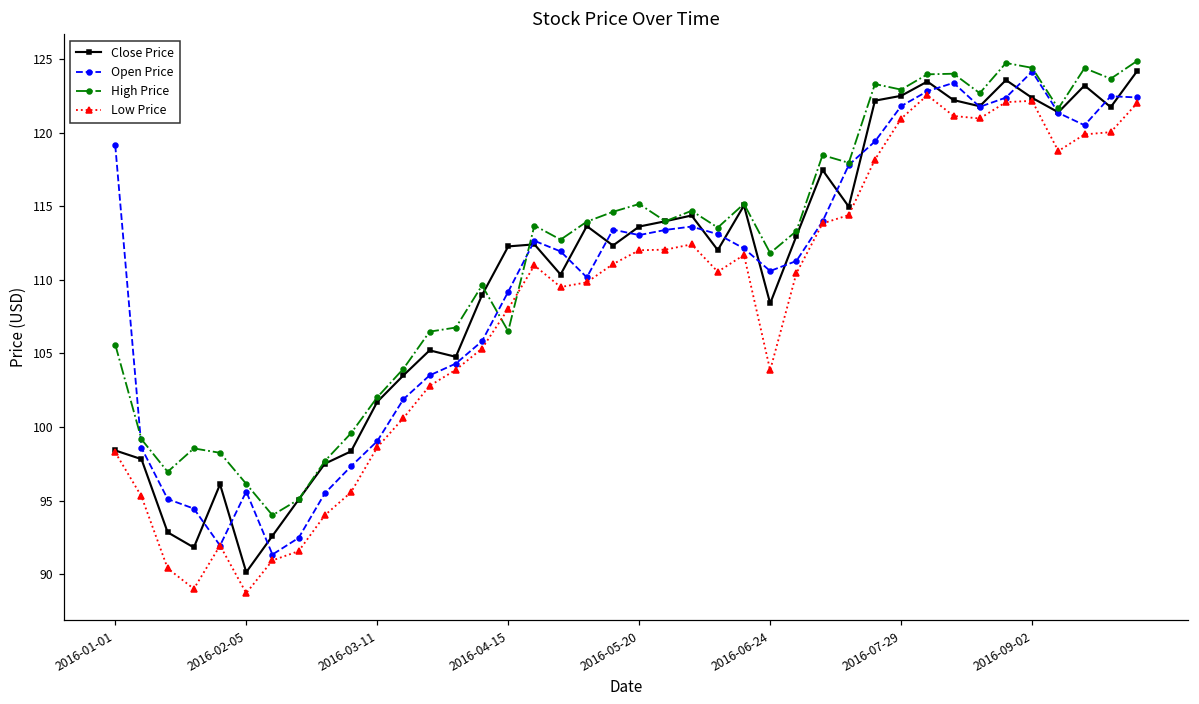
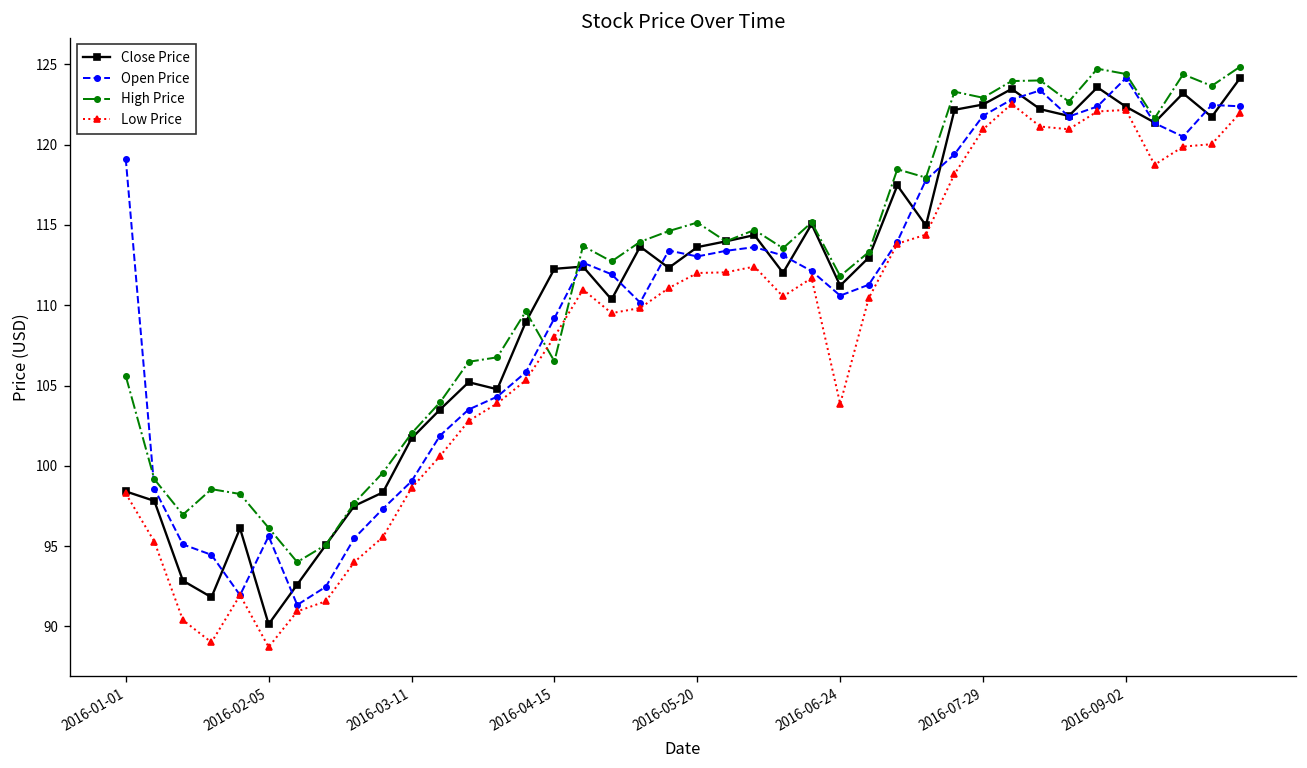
  {
    "Close Price": {
      "2016-02-05": 90.1,
      "2016-03-11": 101.7,
      "2016-04-15": 112.3,
      "2016-05-20": 113.6,
-     "2016-06-24": 108.4,
+     "2016-06-24": 111.2,
      "2016-07-29": 122.5,
      "2016-09-02": 122.4
    },
    "Open Price": {
      "2016-01-01": 119.1,
      "2016-02-05": 95.6,
      "2016-03-11": 99.0,
      "2016-04-15": 109.2,
      "2016-05-20": 113.0,
      "2016-06-24": 110.6,
      "2016-07-29": 121.8,
      "2016-09-02": 124.2
    },
    "High Price": {
      "2016-01-01": 105.6,
      "2016-02-05": 96.1,
      "2016-03-11": 102.0,
      "2016-04-15": 106.5,
      "2016-05-20": 115.2,
      "2016-06-24": 111.8,
      "2016-07-29": 122.9,
      "2016-09-02": 124.4
    },
    "Low Price": {
      "2016-02-05": 88.7,
      "2016-03-11": 98.6,
      "2016-04-15": 108.0,
      "2016-05-20": 112.0,
      "2016-06-24": 103.9,
      "2016-07-29": 120.9,
      "2016-09-02": 122.2
    }
  }
